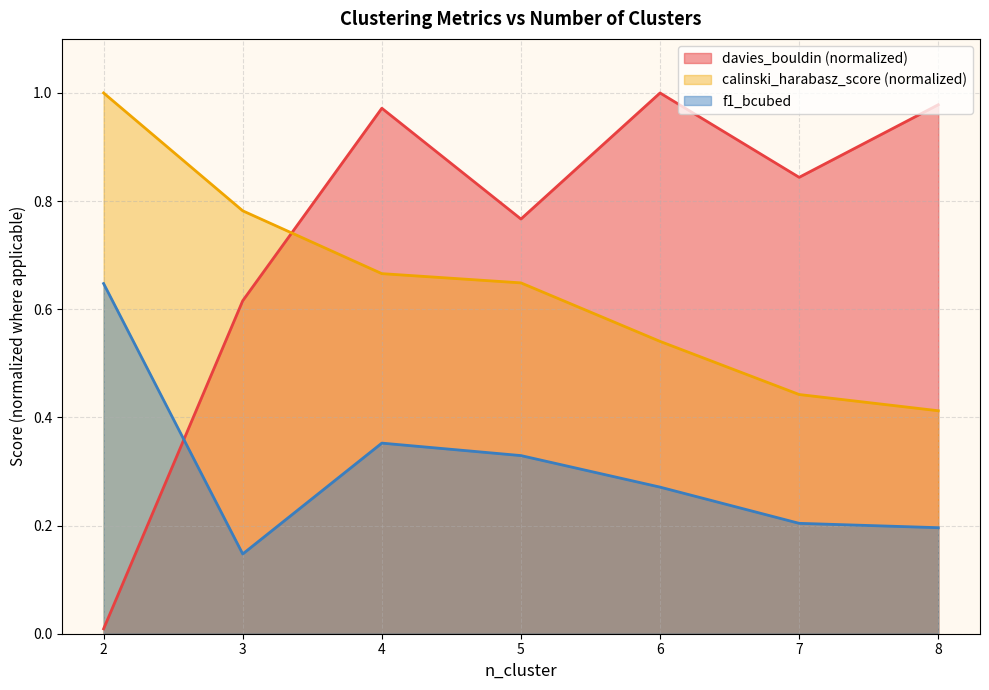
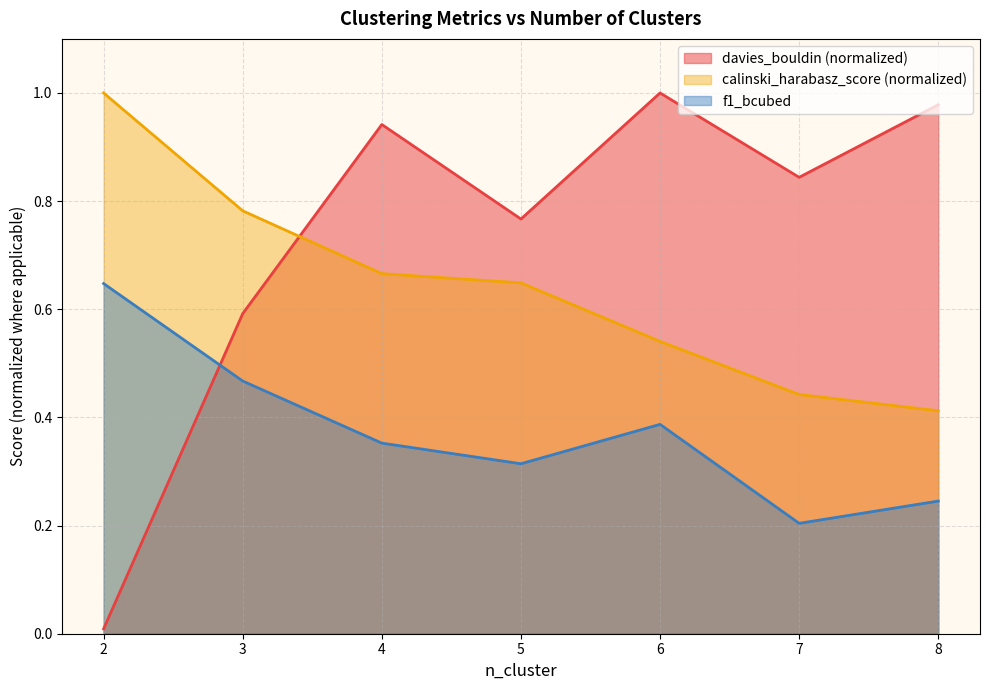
  {
    "davies_bouldin (normalized)": {
      "2": 0.01,
-     "3": 0.62,
-     "4": 0.97,
+     "3": 0.59,
+     "4": 0.94,
      "5": 0.77,
      "6": 1.00,
      "7": 0.84
    },
    "calinski_harabasz_score (normalized)": {
      "2": 1.00,
      "3": 0.78,
      "4": 0.67,
      "5": 0.65,
      "6": 0.54,
      "7": 0.44,
      "8": 0.41
    },
    "f1_bcubed": {
      "2": 0.65,
-     "3": 0.15,
+     "3": 0.47,
      "4": 0.35,
-     "5": 0.33,
-     "6": 0.27,
+     "5": 0.31,
+     "6": 0.39,
      "7": 0.20,
-     "8": 0.20
+     "8": 0.25
    }
  }
